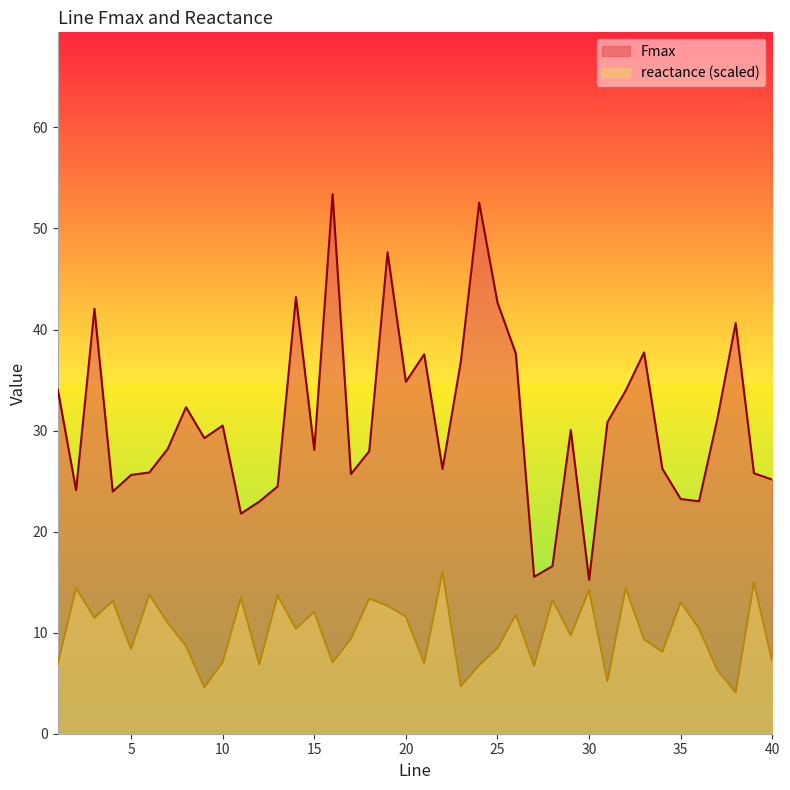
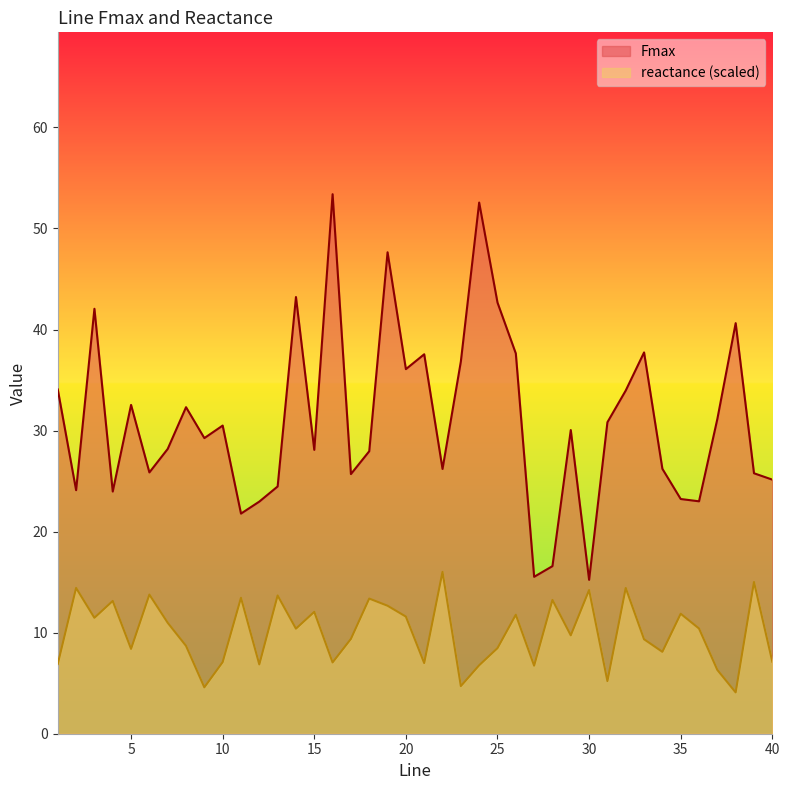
  {
    "Fmax": {
-     "5": 25.6,
+     "5": 32.5,
      "10": 30.5,
      "15": 28.1,
-     "20": 34.8,
+     "20": 36.1,
      "25": 42.7,
      "30": 15.2,
      "35": 23.2,
      "40": 25.1
    },
    "reactance (scaled)": {
      "5": 8.4,
      "10": 7.1,
      "15": 12.1,
      "20": 11.6,
      "25": 8.5,
      "30": 14.2,
-     "35": 13.0,
+     "35": 11.9,
      "40": 7.1
    }
  }
